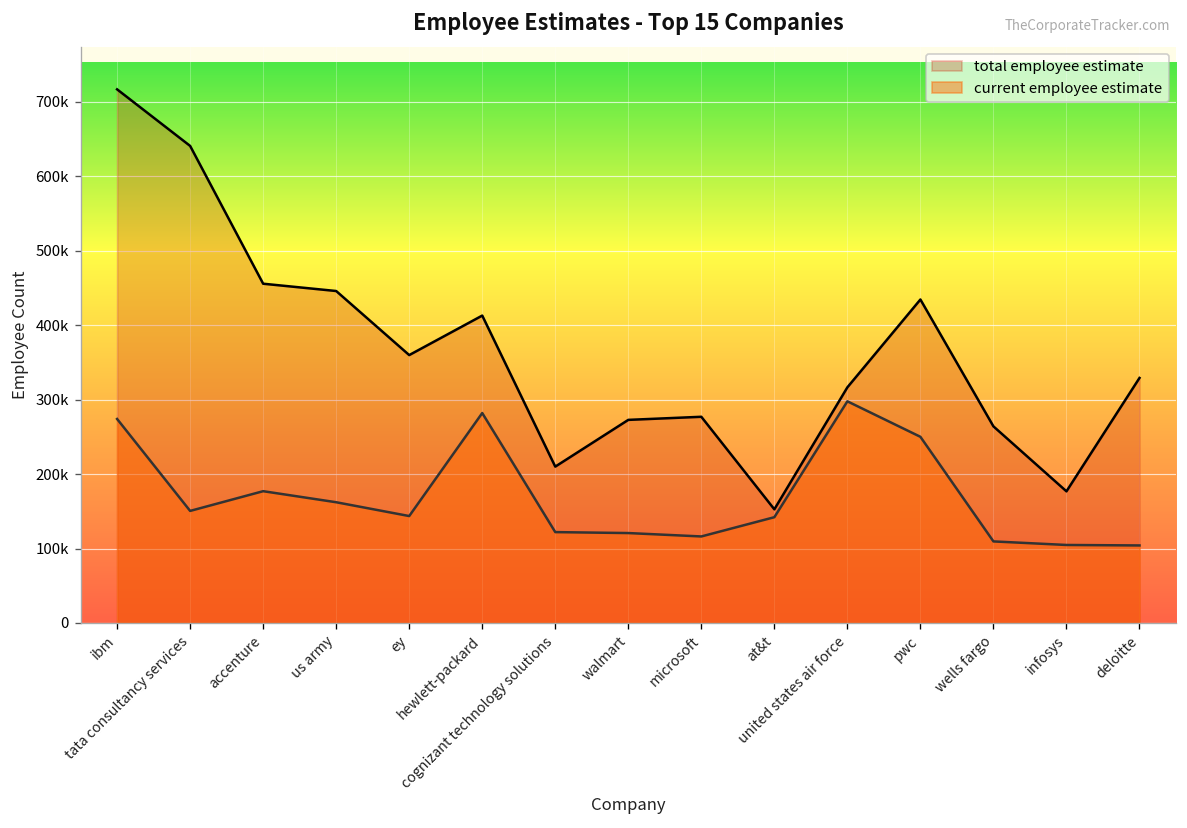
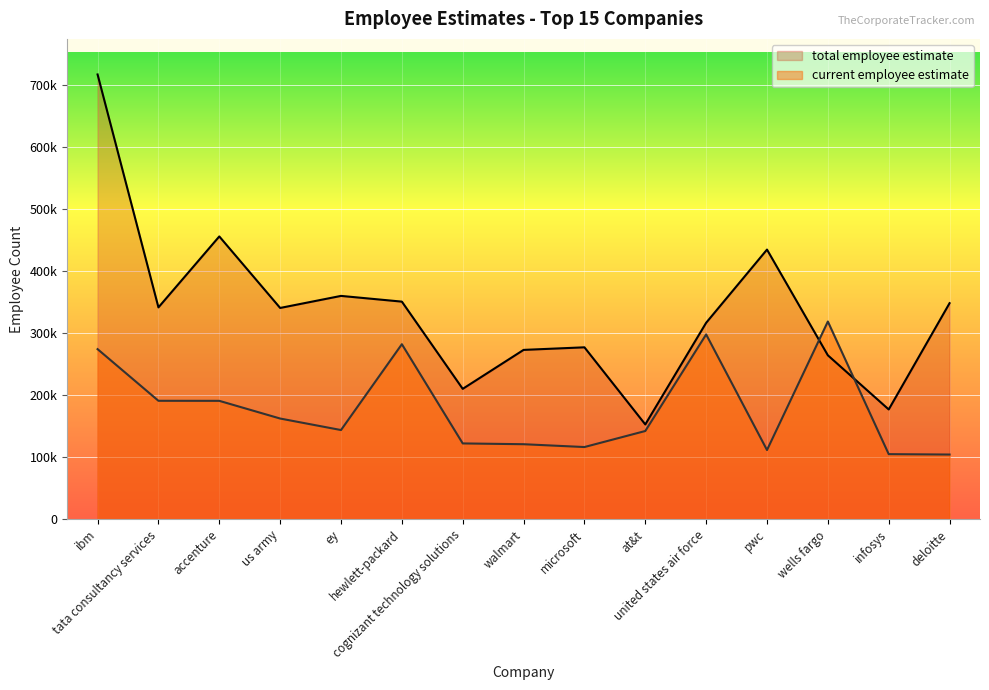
  {
    "total employee estimate": {
      "ibm": 720000,
-     "tata consultancy services": 640000,
+     "tata consultancy services": 340000,
      "accenture": 460000,
-     "us army": 450000,
+     "us army": 340000,
      "ey": 360000,
-     "hewlett-packard": 410000,
+     "hewlett-packard": 350000,
      "cognizant technology solutions": 210000,
      "walmart": 270000,
      "microsoft": 280000,
      "at&t": 150000,
      "united states air force": 320000,
      "pwc": 430000,
      "wells fargo": 260000,
      "infosys": 180000,
-     "deloitte": 330000
+     "deloitte": 350000
    },
    "current employee estimate": {
      "ibm": 270000,
-     "tata consultancy services": 150000,
-     "accenture": 180000,
+     "tata consultancy services": 190000,
+     "accenture": 190000,
      "us army": 160000,
      "ey": 140000,
      "hewlett-packard": 280000,
      "cognizant technology solutions": 120000,
      "walmart": 120000,
      "microsoft": 120000,
      "at&t": 140000,
      "united states air force": 300000,
-     "pwc": 250000,
-     "wells fargo": 110000,
+     "pwc": 110000,
+     "wells fargo": 320000,
      "infosys": 100000,
      "deloitte": 100000
    }
  }
